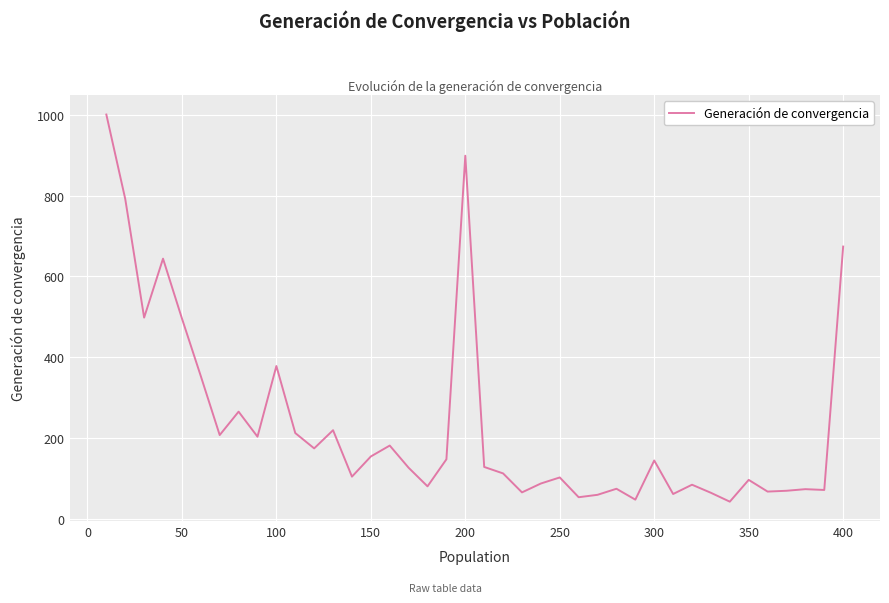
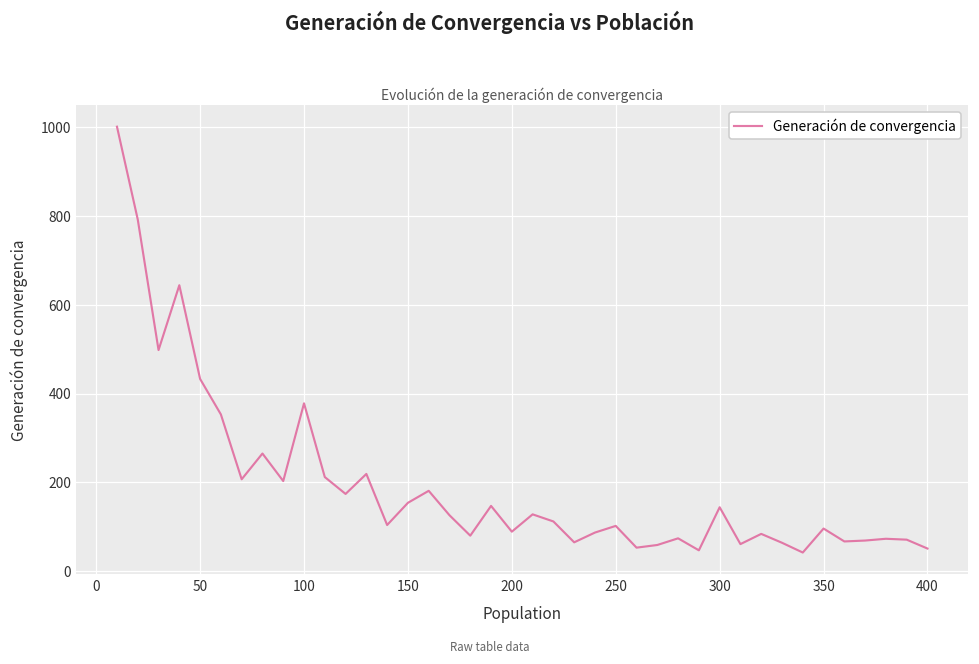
  {
-   "50": 500,
+   "50": 430,
    "100": 380,
    "150": 150,
-   "200": 900,
+   "200": 90,
    "250": 100,
    "300": 140,
    "350": 100,
-   "400": 670
+   "400": 50
  }
